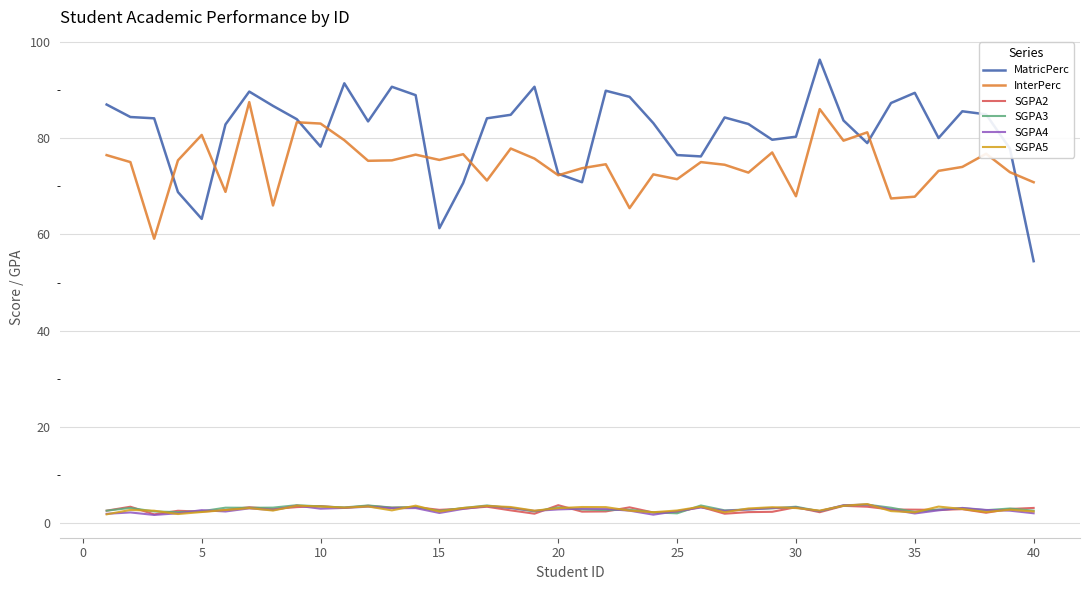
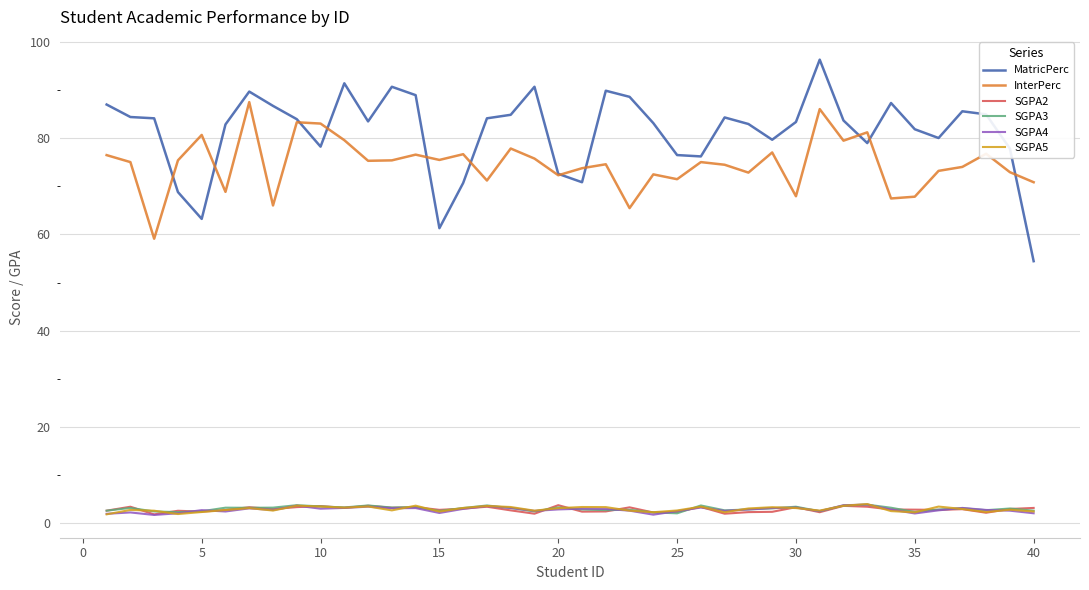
  {
    "MatricPerc": {
      "5": 63,
      "10": 78,
      "15": 61,
      "25": 76,
-     "30": 80,
-     "35": 89,
+     "30": 83,
+     "35": 82,
      "40": 54
    }
  }
